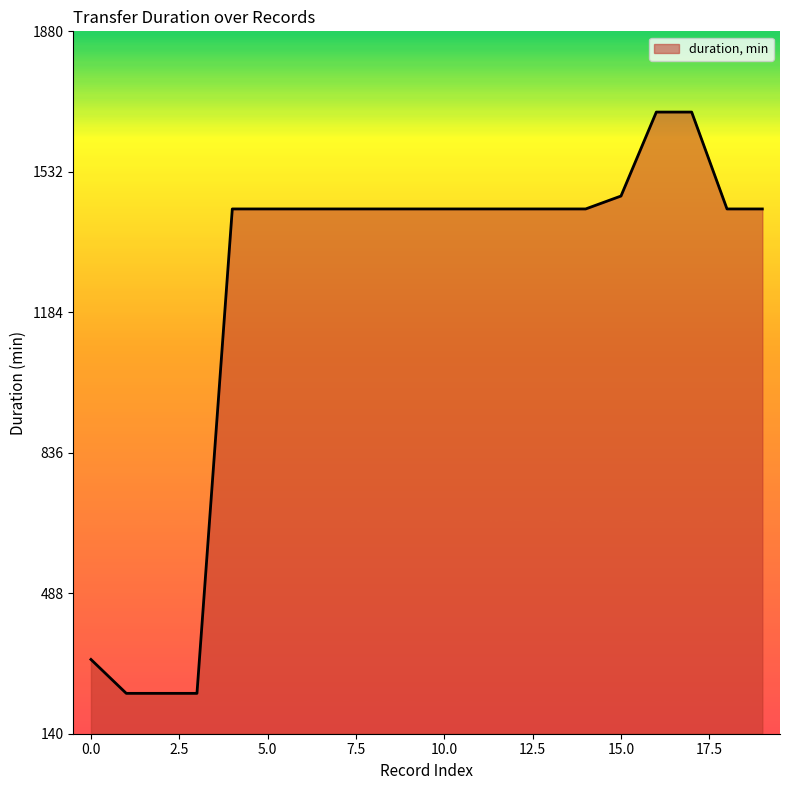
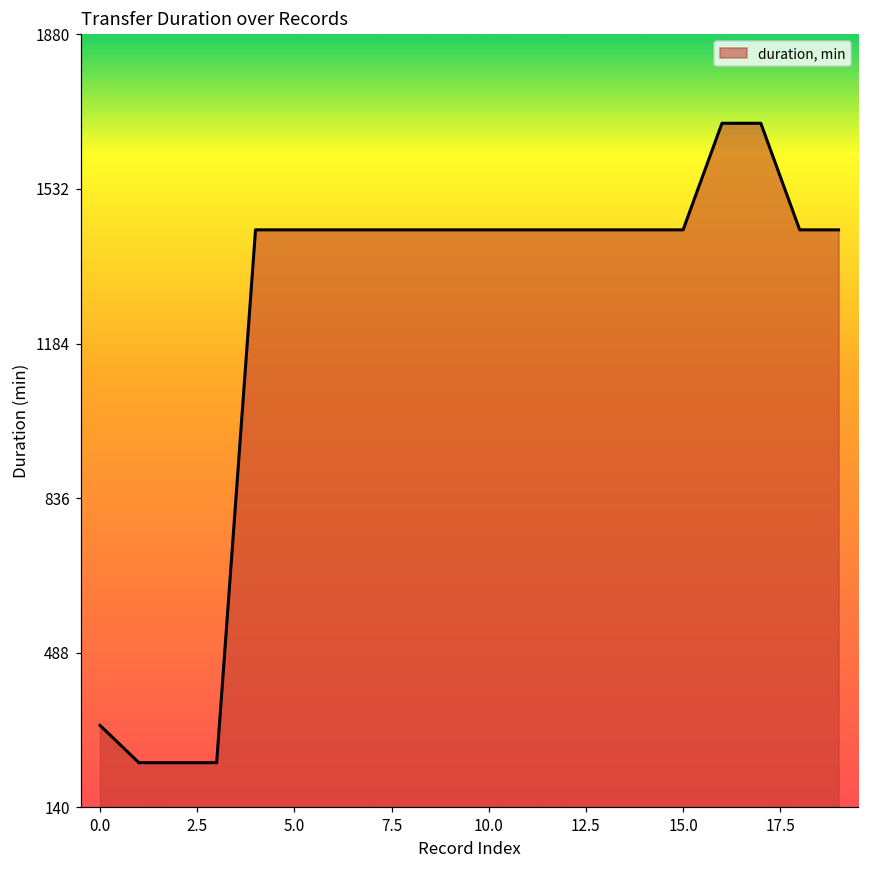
  {
    "0.0": 320,
    "5.0": 1440,
    "10.0": 1440,
-   "15.0": 1470
+   "15.0": 1440
  }
